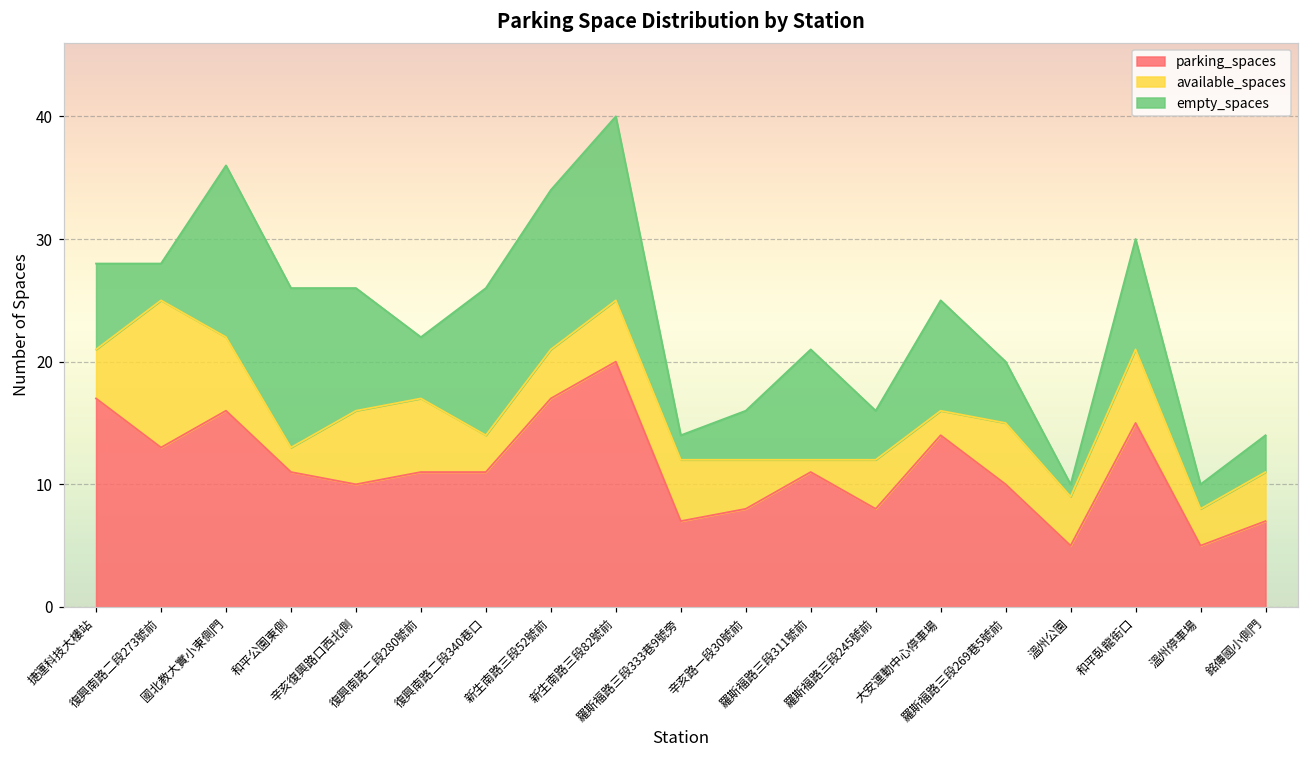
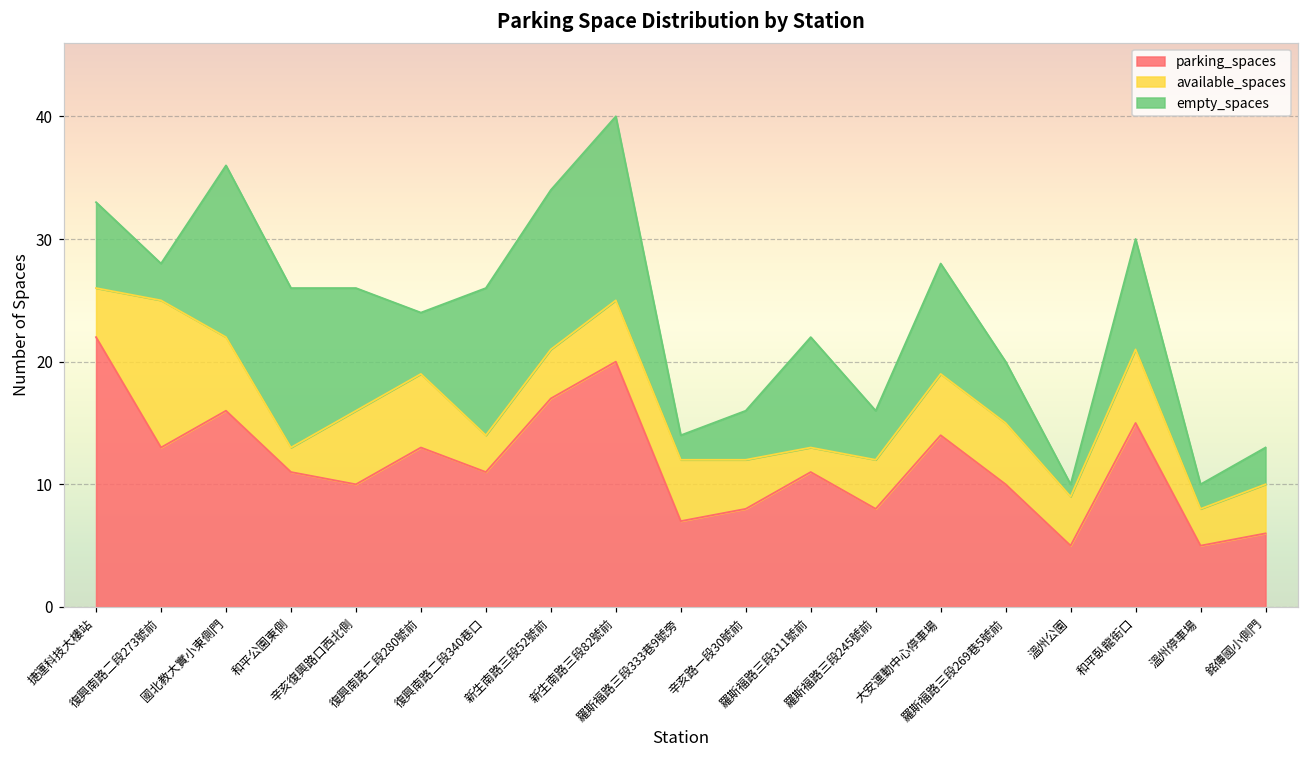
  {
    "parking_spaces": {
-     "捷運科技大樓站": 17,
+     "捷運科技大樓站": 22,
      "復興南路二段273號前": 13,
      "國北教大實小東側門": 16,
      "和平公園東側": 11,
      "辛亥復興路口西北側": 10,
-     "復興南路二段280號前": 11,
+     "復興南路二段280號前": 13,
      "復興南路二段340巷口": 11,
      "新生南路三段52號前": 17,
      "新生南路三段82號前": 20,
      "羅斯福路三段333巷9號旁": 7,
      "辛亥路一段30號前": 8,
      "羅斯福路三段311號前": 11,
      "羅斯福路三段245號前": 8,
      "大安運動中心停車場": 14,
      "羅斯福路三段269巷5號前": 10,
      "溫州公園": 5,
      "和平臥龍街口": 15,
      "溫州停車場": 5,
-     "銘傳國小側門": 7
+     "銘傳國小側門": 6
    },
    "available_spaces": {
      "捷運科技大樓站": 4,
      "復興南路二段273號前": 12,
      "國北教大實小東側門": 6,
      "和平公園東側": 2,
      "辛亥復興路口西北側": 6,
      "復興南路二段280號前": 6,
      "復興南路二段340巷口": 3,
      "新生南路三段52號前": 4,
      "新生南路三段82號前": 5,
      "羅斯福路三段333巷9號旁": 5,
      "辛亥路一段30號前": 4,
-     "羅斯福路三段311號前": 1,
+     "羅斯福路三段311號前": 2,
      "羅斯福路三段245號前": 4,
-     "大安運動中心停車場": 2,
+     "大安運動中心停車場": 5,
      "羅斯福路三段269巷5號前": 5,
      "溫州公園": 4,
      "和平臥龍街口": 6,
      "溫州停車場": 3,
      "銘傳國小側門": 4
    },
    "empty_spaces": {
      "捷運科技大樓站": 7,
      "復興南路二段273號前": 3,
      "國北教大實小東側門": 14,
      "和平公園東側": 13,
      "辛亥復興路口西北側": 10,
      "復興南路二段280號前": 5,
      "復興南路二段340巷口": 12,
      "新生南路三段52號前": 13,
      "新生南路三段82號前": 15,
      "羅斯福路三段333巷9號旁": 2,
      "辛亥路一段30號前": 4,
      "羅斯福路三段311號前": 9,
      "羅斯福路三段245號前": 4,
      "大安運動中心停車場": 9,
      "羅斯福路三段269巷5號前": 5,
      "溫州公園": 1,
      "和平臥龍街口": 9,
      "溫州停車場": 2,
      "銘傳國小側門": 3
    }
  }
